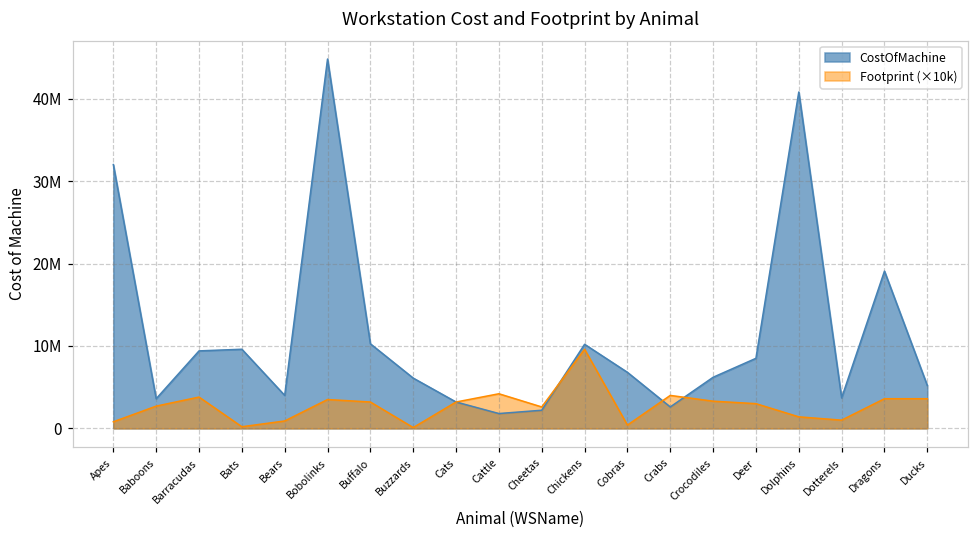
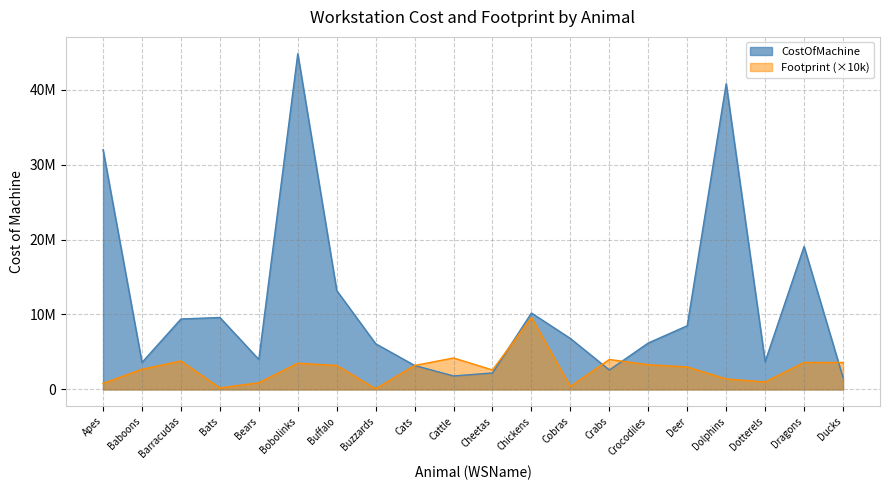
  {
    "CostOfMachine": {
      "Apes": 32000000,
      "Baboons": 4000000,
      "Barracudas": 9000000,
      "Bats": 10000000,
      "Bears": 4000000,
      "Bobolinks": 45000000,
-     "Buffalo": 10000000,
+     "Buffalo": 13000000,
      "Buzzards": 6000000,
      "Cattle": 2000000,
      "Cheetas": 2000000,
      "Chickens": 10000000,
      "Cobras": 7000000,
      "Crabs": 3000000,
      "Crocodiles": 6000000,
      "Deer": 9000000,
      "Dolphins": 41000000,
      "Dotterels": 4000000,
      "Dragons": 19000000,
-     "Ducks": 5000000
+     "Ducks": 2000000
    },
    "Footprint (×10k)": {
      "Apes": 1000000,
      "Baboons": 3000000,
      "Barracudas": 4000000,
      "Bats": 0,
      "Bears": 1000000,
      "Bobolinks": 4000000,
      "Buffalo": 3000000,
      "Buzzards": 0,
      "Cattle": 4000000,
      "Cheetas": 3000000,
      "Chickens": 10000000,
      "Cobras": 0,
      "Crabs": 4000000,
      "Crocodiles": 3000000,
      "Deer": 3000000,
      "Dolphins": 1000000,
      "Dotterels": 1000000,
      "Dragons": 4000000,
      "Ducks": 4000000
    }
  }
